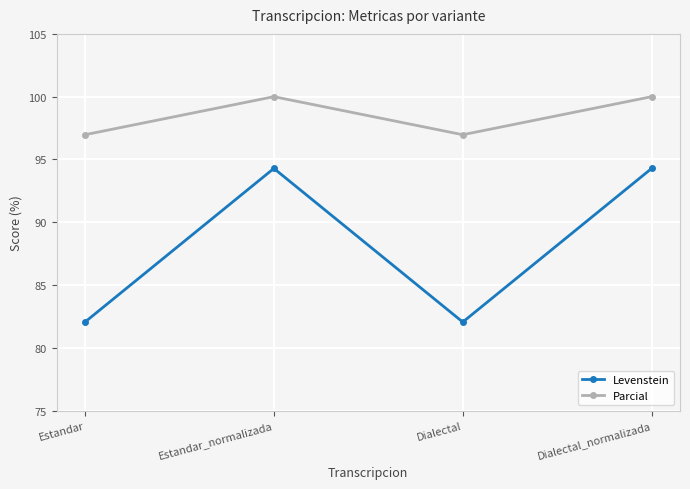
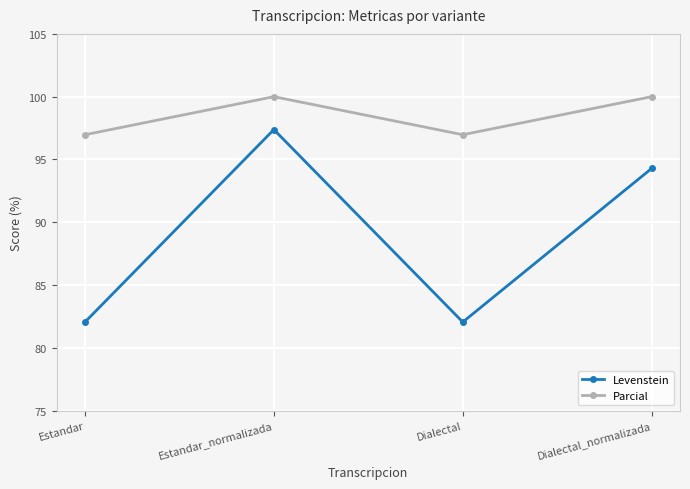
  {
    "Levenstein": {
      "Estandar": 82.1,
-     "Estandar_normalizada": 94.3,
+     "Estandar_normalizada": 97.4,
      "Dialectal": 82.1,
      "Dialectal_normalizada": 94.3
    },
    "Parcial": {
      "Estandar": 97.0,
      "Estandar_normalizada": 100.0,
      "Dialectal": 97.0,
      "Dialectal_normalizada": 100.0
    }
  }
